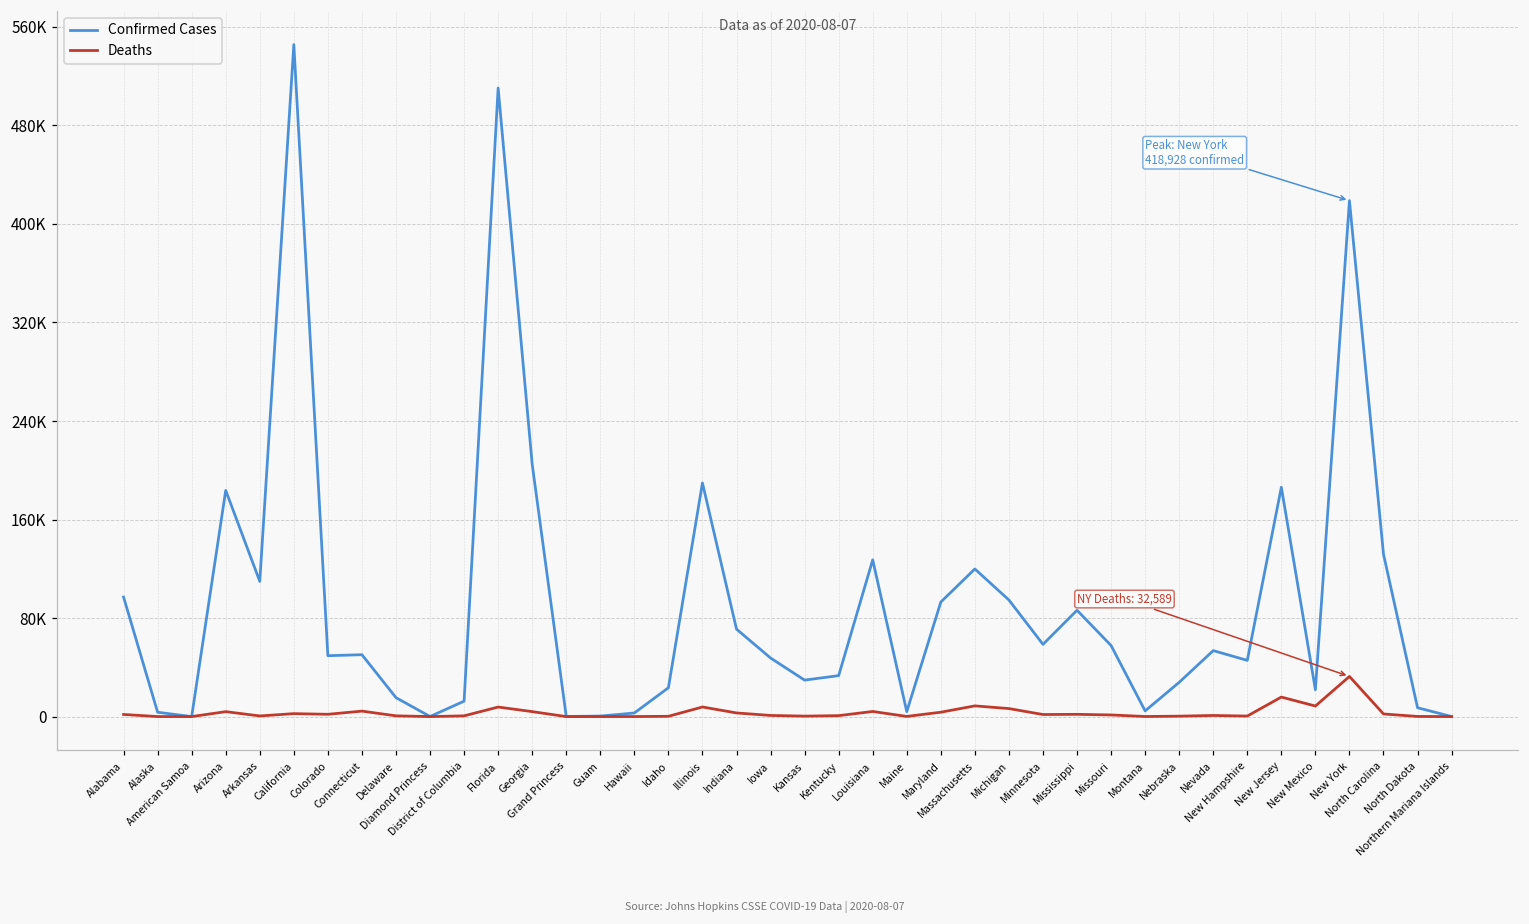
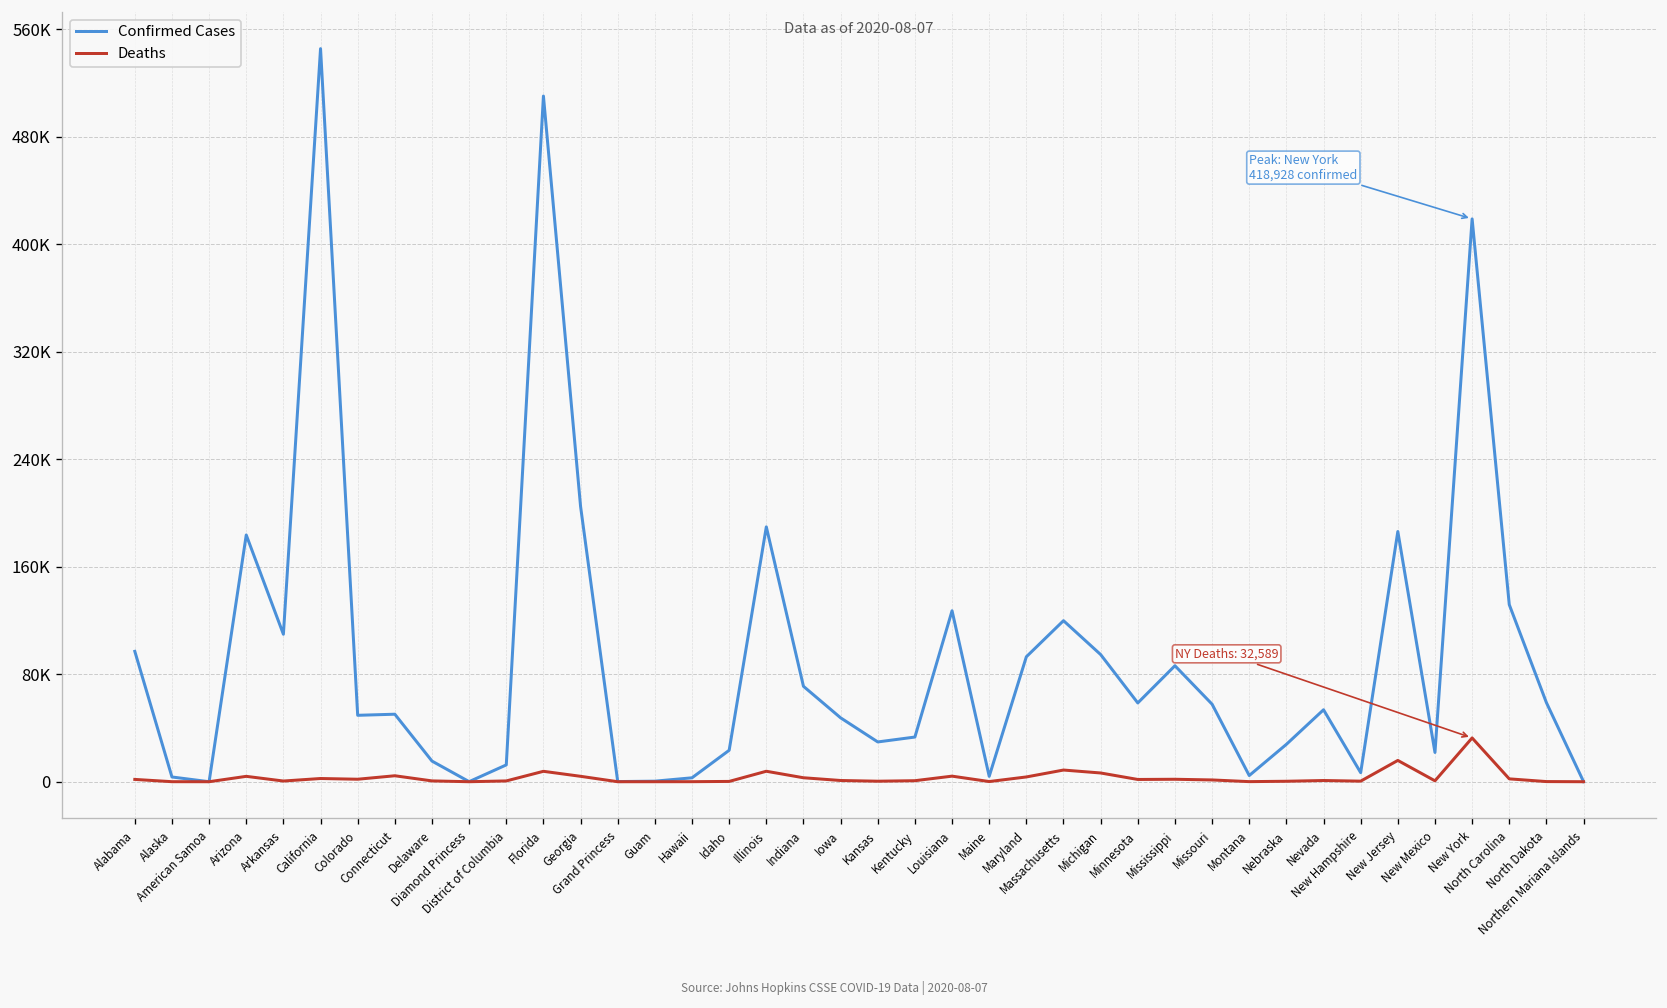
  {
    "Confirmed Cases": {
      "Alabama": 97000,
      "Alaska": 4000,
      "Arizona": 184000,
      "Arkansas": 110000,
      "California": 546000,
      "Colorado": 49000,
      "Connecticut": 50000,
      "Delaware": 15000,
      "District of Columbia": 13000,
      "Florida": 510000,
      "Georgia": 205000,
      "Hawaii": 3000,
      "Idaho": 23000,
      "Illinois": 190000,
      "Indiana": 71000,
      "Iowa": 48000,
      "Kansas": 30000,
      "Kentucky": 33000,
      "Louisiana": 127000,
      "Maine": 4000,
      "Maryland": 93000,
      "Massachusetts": 120000,
      "Michigan": 95000,
      "Minnesota": 59000,
      "Montana": 5000,
      "Nebraska": 28000,
-     "New Hampshire": 46000,
+     "New Hampshire": 7000,
      "New Jersey": 186000,
      "New Mexico": 22000,
      "North Carolina": 132000,
-     "North Dakota": 7000
+     "North Dakota": 59000
    },
    "Deaths": {
      "Alabama": 2000,
      "Alaska": 0,
      "Arizona": 4000,
      "Arkansas": 1000,
      "California": 2000,
      "Colorado": 2000,
      "Connecticut": 4000,
      "Delaware": 1000,
      "District of Columbia": 1000,
      "Florida": 8000,
      "Georgia": 4000,
      "Hawaii": 0,
      "Idaho": 0,
      "Illinois": 8000,
      "Indiana": 3000,
      "Iowa": 1000,
      "Kansas": 0,
      "Kentucky": 1000,
      "Louisiana": 4000,
      "Maine": 0,
      "Maryland": 4000,
      "Massachusetts": 9000,
      "Michigan": 7000,
      "Minnesota": 2000,
      "Mississippi": 2000,
      "Missouri": 1000,
      "Montana": 0,
      "Nebraska": 0,
      "Nevada": 1000,
      "New Hampshire": 0,
      "New Jersey": 16000,
-     "New Mexico": 9000,
+     "New Mexico": 1000,
      "New York": 33000,
      "North Carolina": 2000,
      "North Dakota": 0
    }
  }
